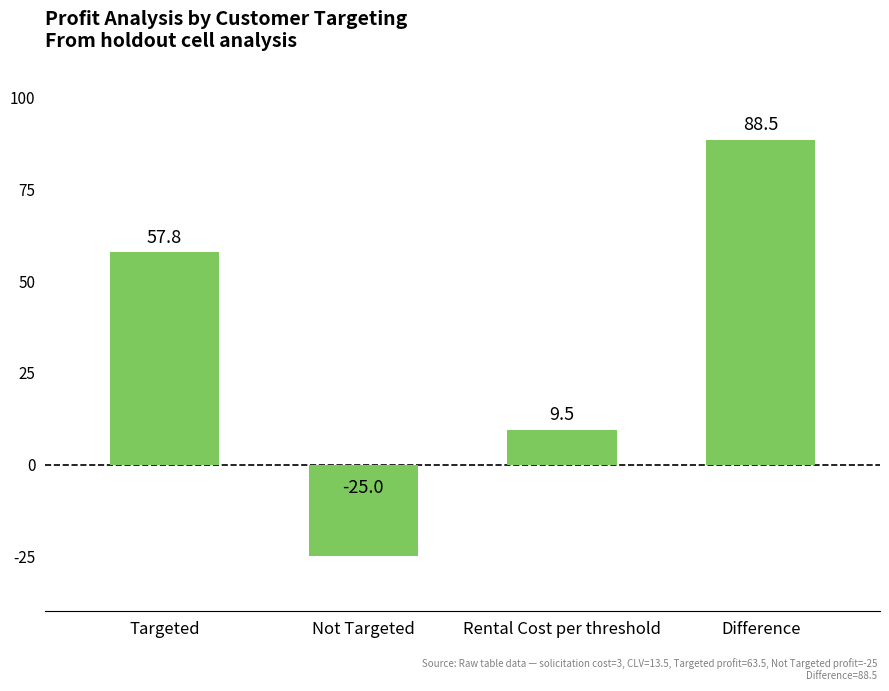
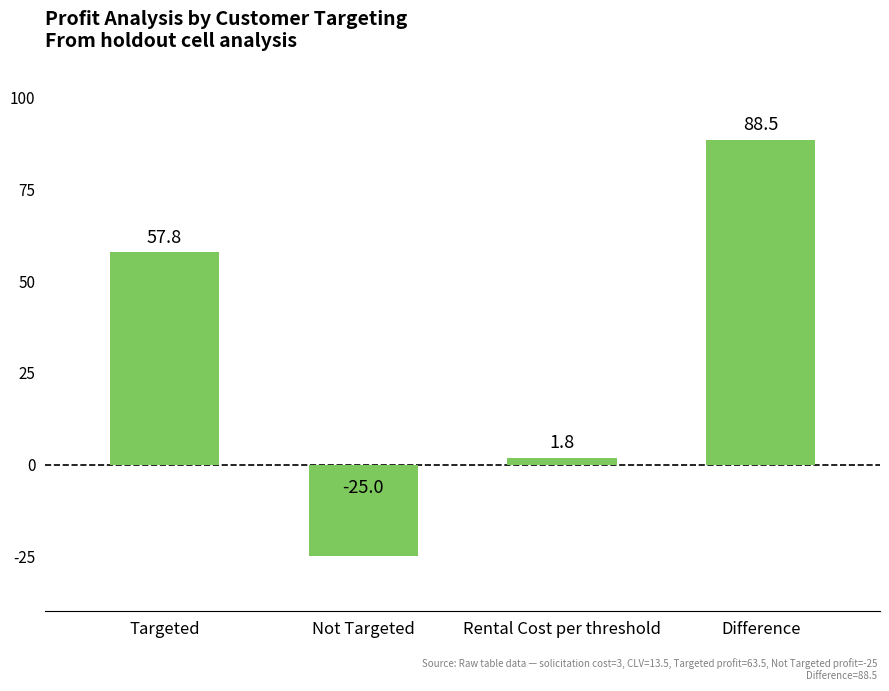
  {
    "Targeted": 57.8,
    "Not Targeted": -25.0,
-   "Rental Cost per threshold": 9.5,
+   "Rental Cost per threshold": 1.8,
    "Difference": 88.5
  }
